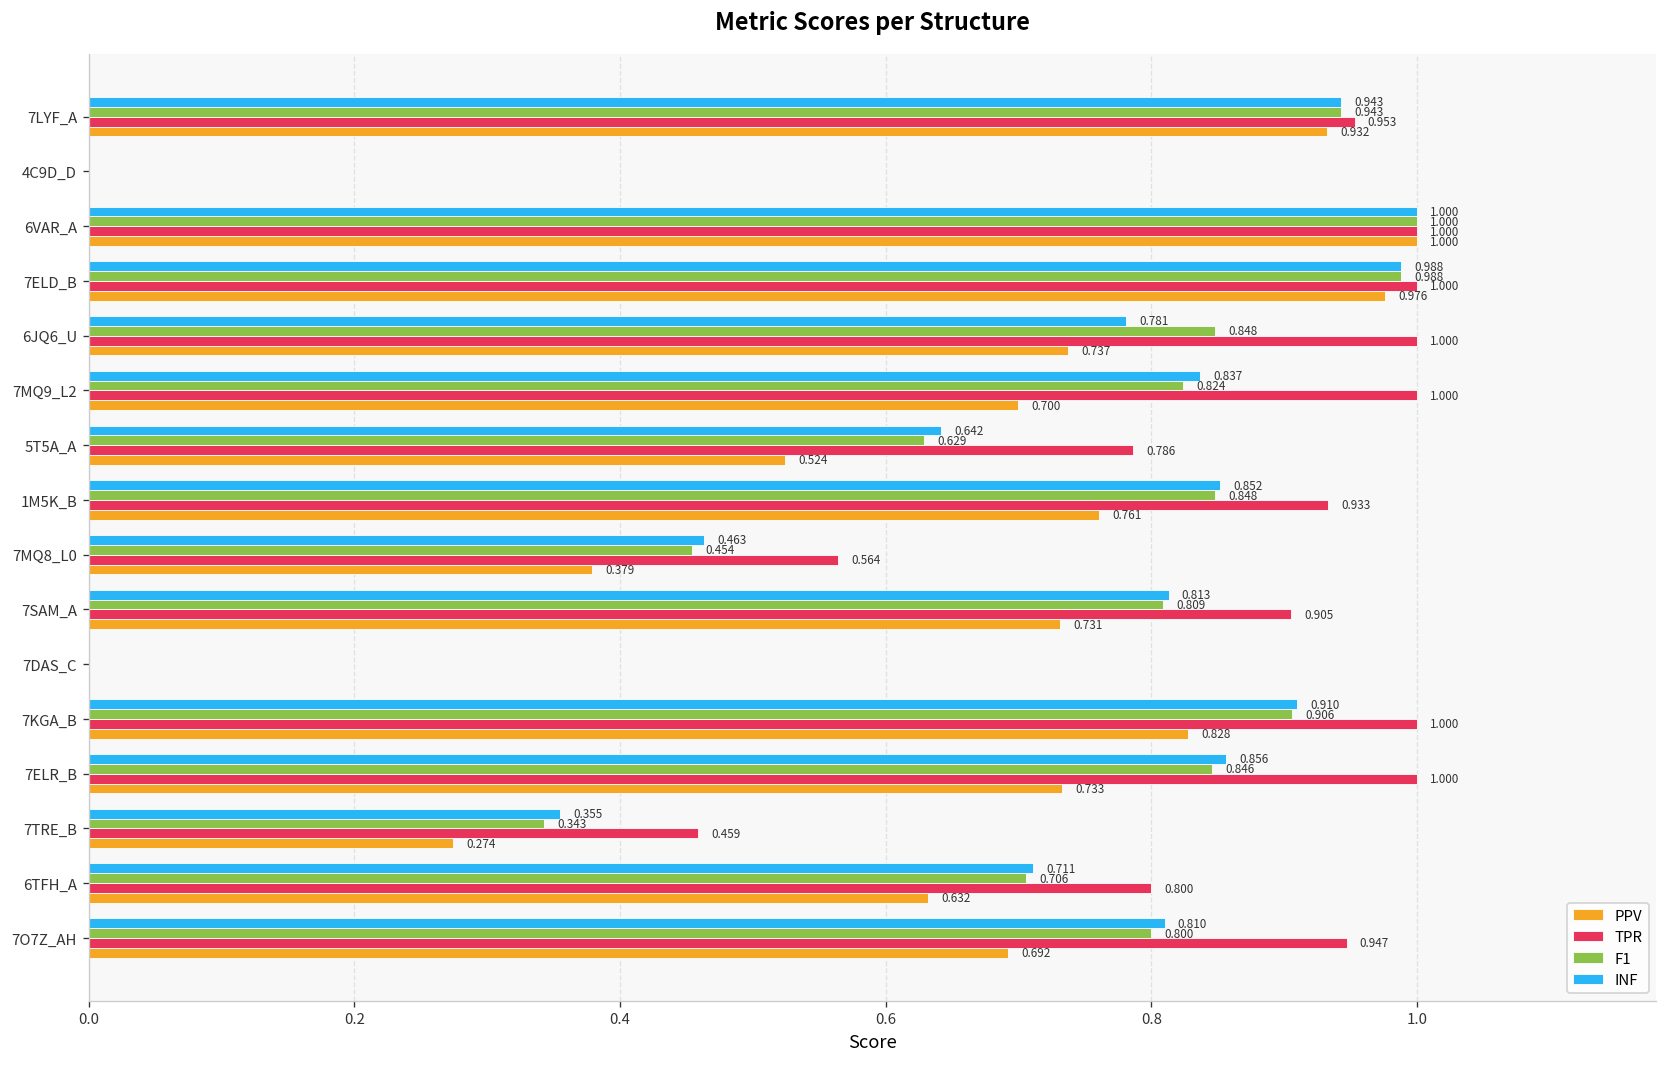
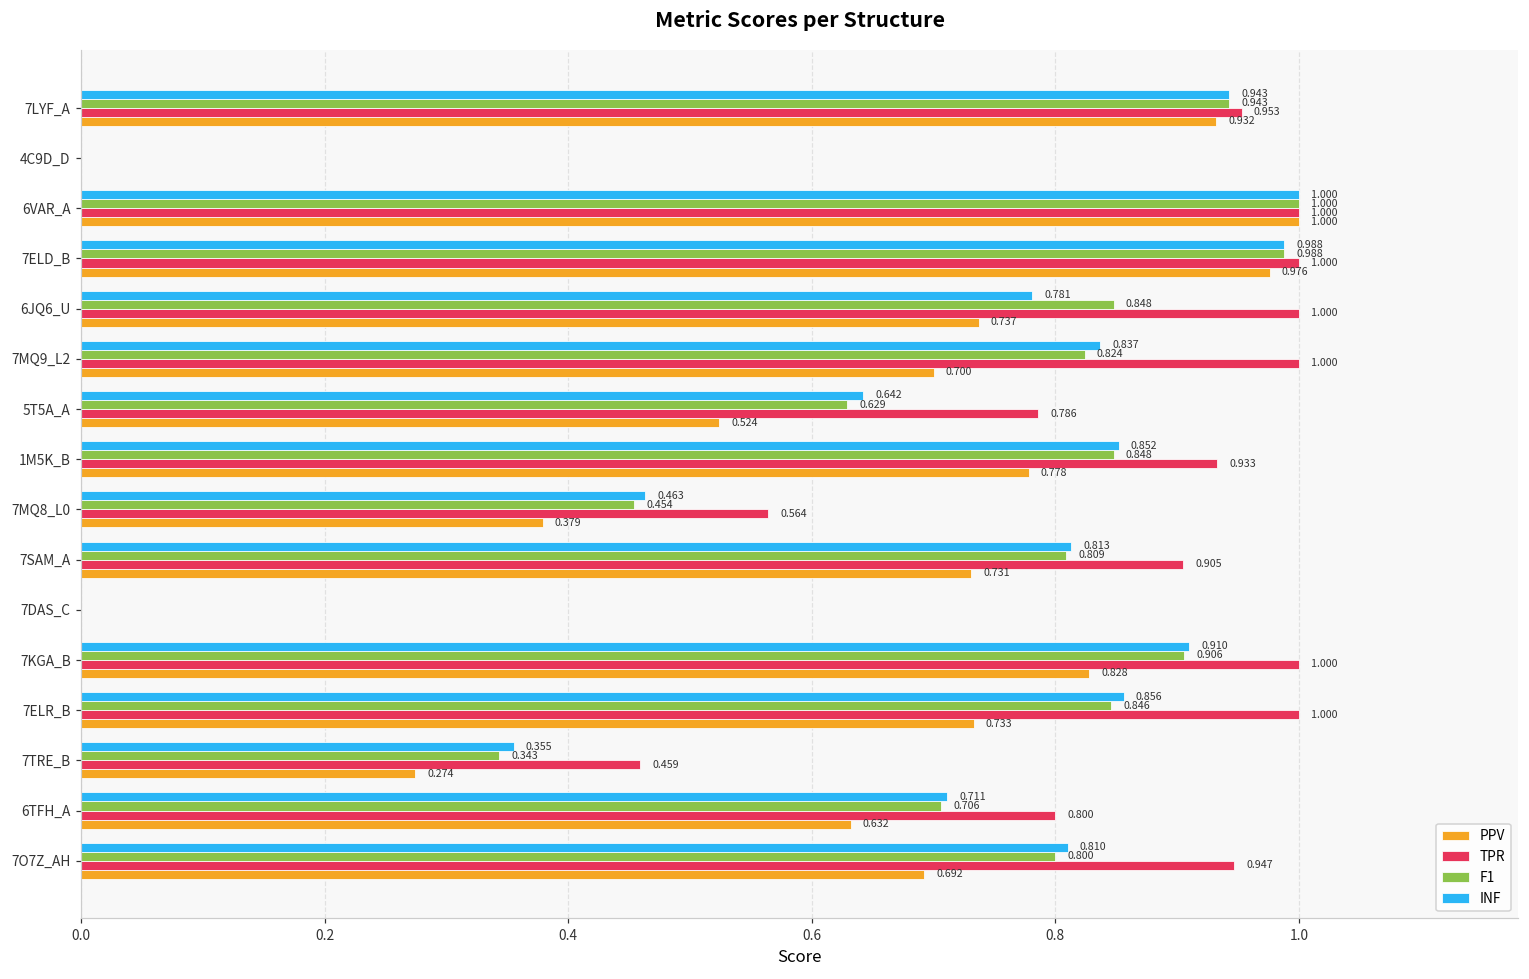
  {
    "PPV": {
      "7LYF_A": 0.932,
      "7ELD_B": 0.976,
      "6JQ6_U": 0.737,
      "7MQ9_L2": 0.700,
      "5T5A_A": 0.524,
-     "1M5K_B": 0.761,
+     "1M5K_B": 0.778,
      "7MQ8_L0": 0.379,
      "7SAM_A": 0.731,
      "7KGA_B": 0.828,
      "7ELR_B": 0.733,
      "7TRE_B": 0.274,
      "6TFH_A": 0.632,
      "7O7Z_AH": 0.692
    },
    "TPR": {
      "7LYF_A": 0.953,
      "7ELD_B": 1.000,
      "6JQ6_U": 1.000,
      "7MQ9_L2": 1.000,
      "5T5A_A": 0.786,
      "1M5K_B": 0.933,
      "7MQ8_L0": 0.564,
      "7SAM_A": 0.905,
      "7KGA_B": 1.000,
      "7ELR_B": 1.000,
      "7TRE_B": 0.459,
      "6TFH_A": 0.800,
      "7O7Z_AH": 0.947
    },
    "F1": {
      "6JQ6_U": 0.848,
      "7MQ9_L2": 0.824,
      "5T5A_A": 0.629,
      "1M5K_B": 0.848,
      "7MQ8_L0": 0.454,
      "7SAM_A": 0.809,
      "7KGA_B": 0.906,
      "7ELR_B": 0.846,
      "7TRE_B": 0.343,
      "6TFH_A": 0.706,
      "7O7Z_AH": 0.800
    },
    "INF": {
      "6JQ6_U": 0.781,
      "7MQ9_L2": 0.837,
      "5T5A_A": 0.642,
      "1M5K_B": 0.852,
      "7MQ8_L0": 0.463,
      "7SAM_A": 0.813,
      "7KGA_B": 0.910,
      "7ELR_B": 0.856,
      "7TRE_B": 0.355,
      "6TFH_A": 0.711,
      "7O7Z_AH": 0.810
    }
  }
